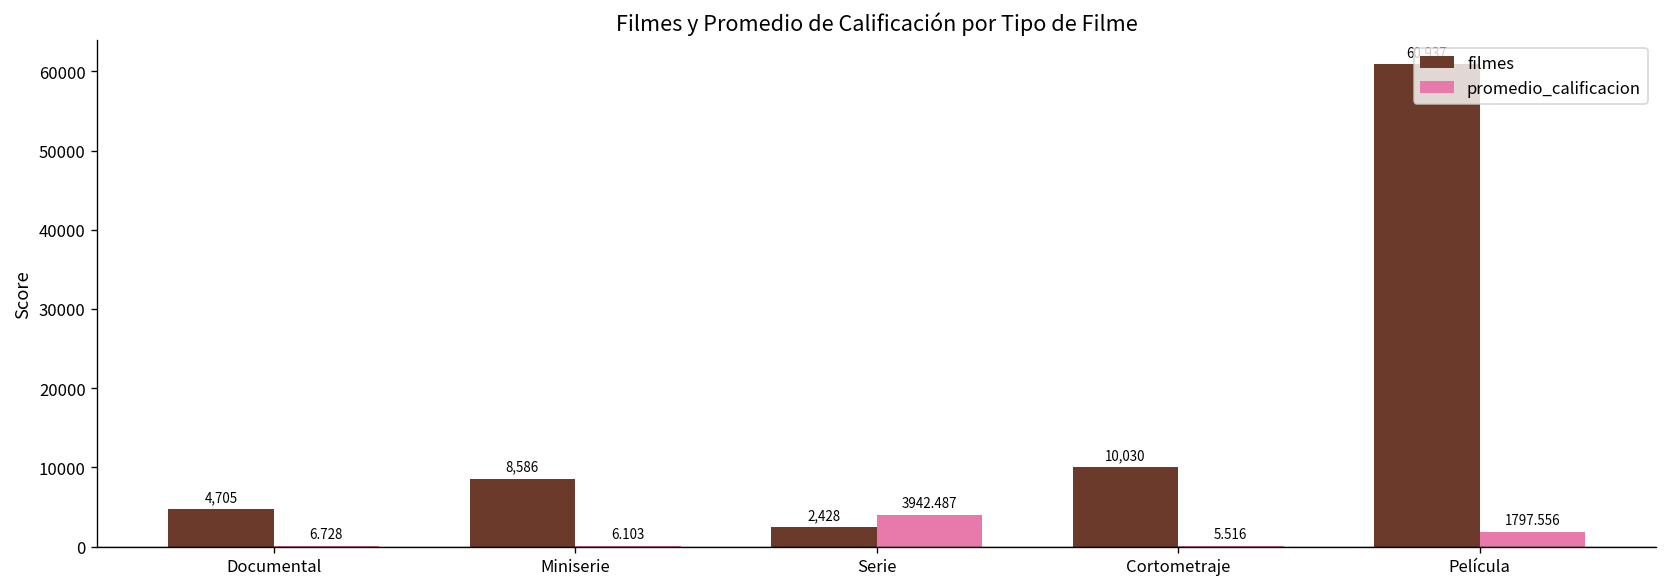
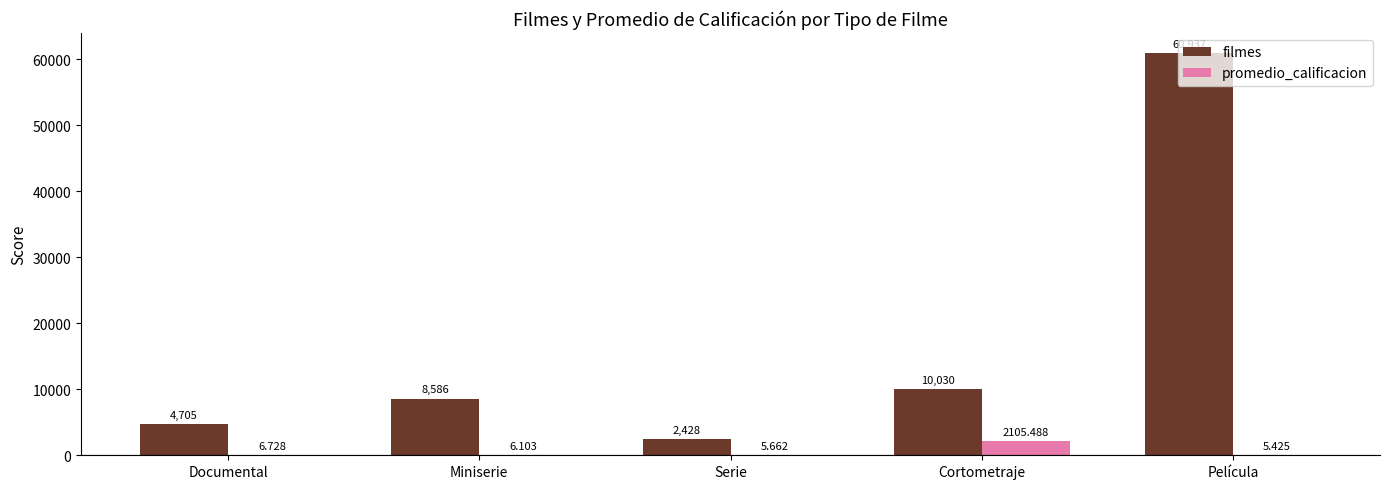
  {
    "filmes": {
      "Documental": "4,705",
      "Miniserie": "8,586",
      "Serie": "2,428",
      "Cortometraje": "10,030"
    },
    "promedio_calificacion": {
      "Documental": "6.728",
      "Miniserie": "6.103",
-     "Serie": "3942.487",
-     "Cortometraje": "5.516",
-     "Película": "1797.556"
+     "Serie": "5.662",
+     "Cortometraje": "2105.488",
+     "Película": "5.425"
    }
  }
